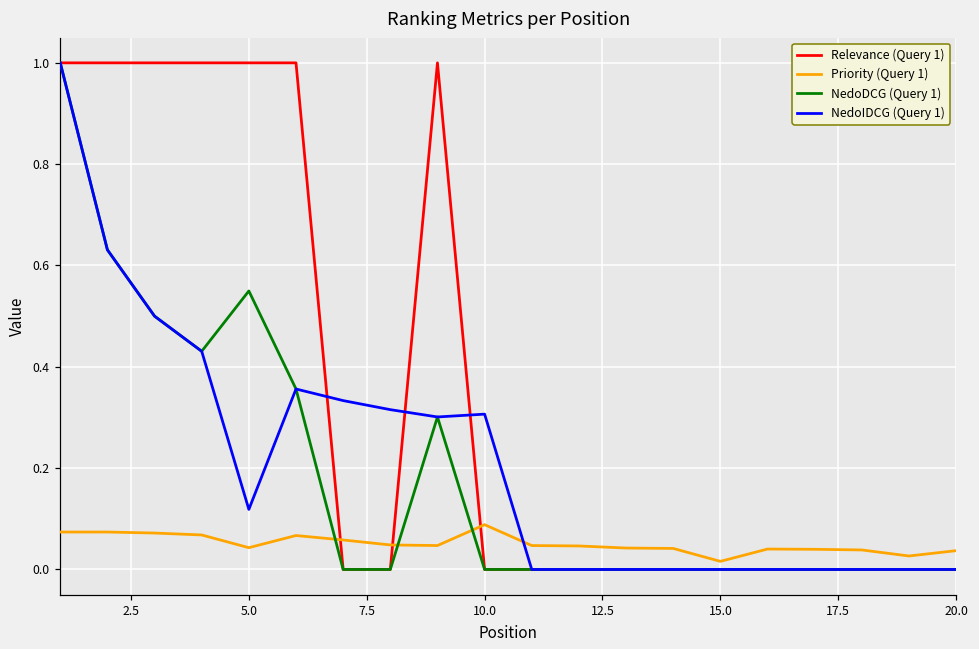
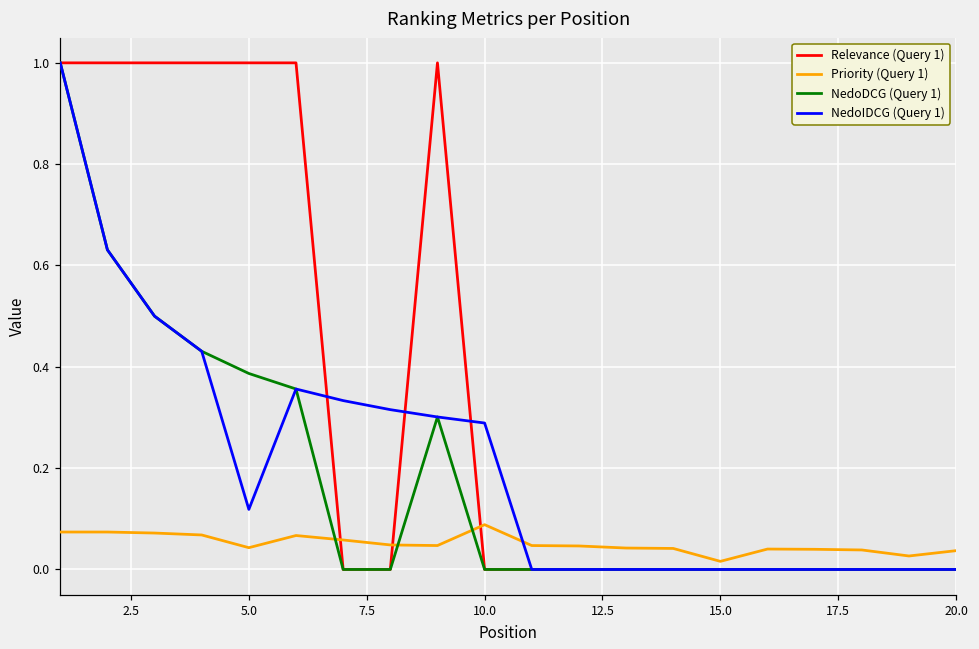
  {
    "Relevance (Query 1)": {
      "5.0": 1.00
    },
    "Priority (Query 1)": {
      "5.0": 0.04,
      "10.0": 0.09,
      "15.0": 0.02,
      "20.0": 0.04
    },
    "NedoDCG (Query 1)": {
-     "5.0": 0.55
+     "5.0": 0.39
    },
    "NedoIDCG (Query 1)": {
      "5.0": 0.12,
-     "10.0": 0.31
+     "10.0": 0.29
    }
  }
